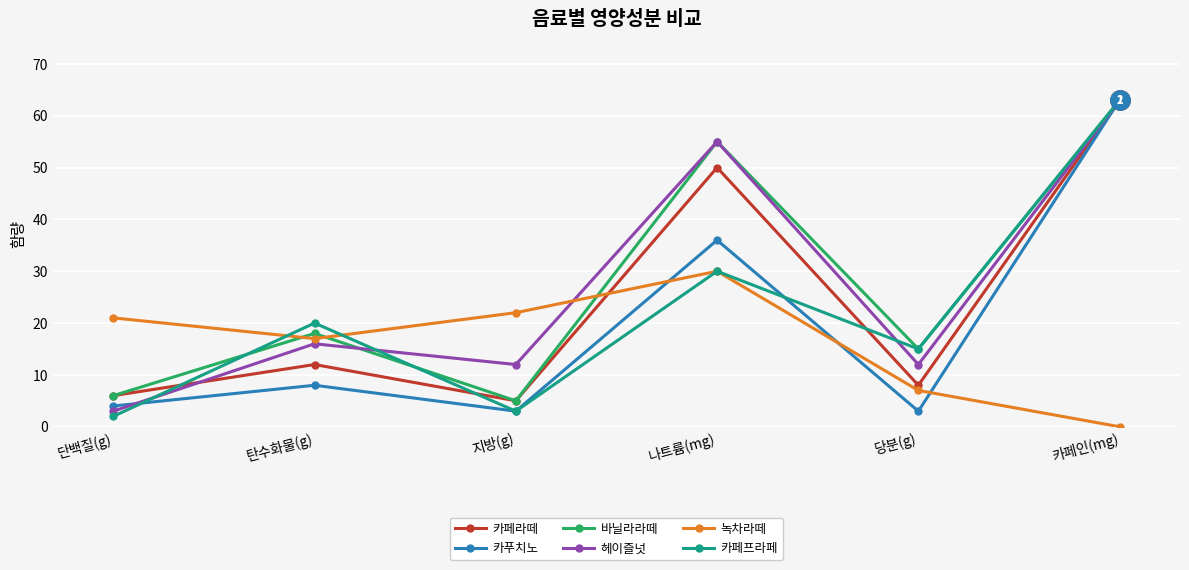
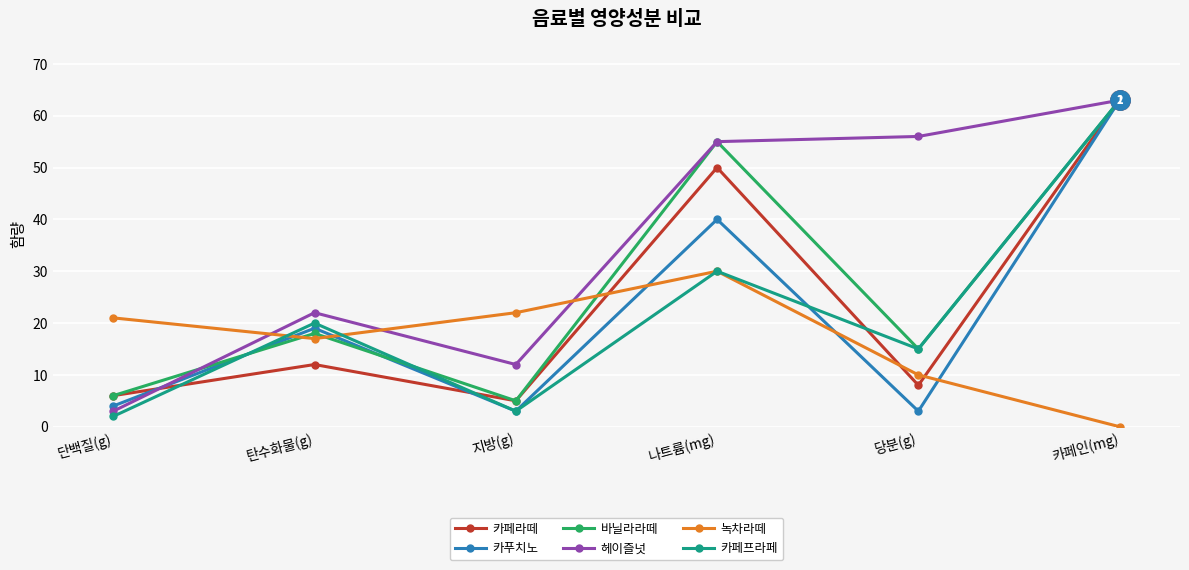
  {
    "카푸치노": {
      "단백질(g)": 4,
-     "탄수화물(g)": 8,
-     "나트륨(mg)": 36,
+     "탄수화물(g)": 19,
+     "나트륨(mg)": 40,
      "당분(g)": 3
    },
    "헤이즐넛": {
      "단백질(g)": 3,
-     "탄수화물(g)": 16,
+     "탄수화물(g)": 22,
      "지방(g)": 12,
-     "당분(g)": 12
+     "당분(g)": 56
    },
    "녹차라떼": {
      "단백질(g)": 21,
      "탄수화물(g)": 17,
      "지방(g)": 22,
-     "당분(g)": 7,
+     "당분(g)": 10,
      "카페인(mg)": 0
    }
  }
